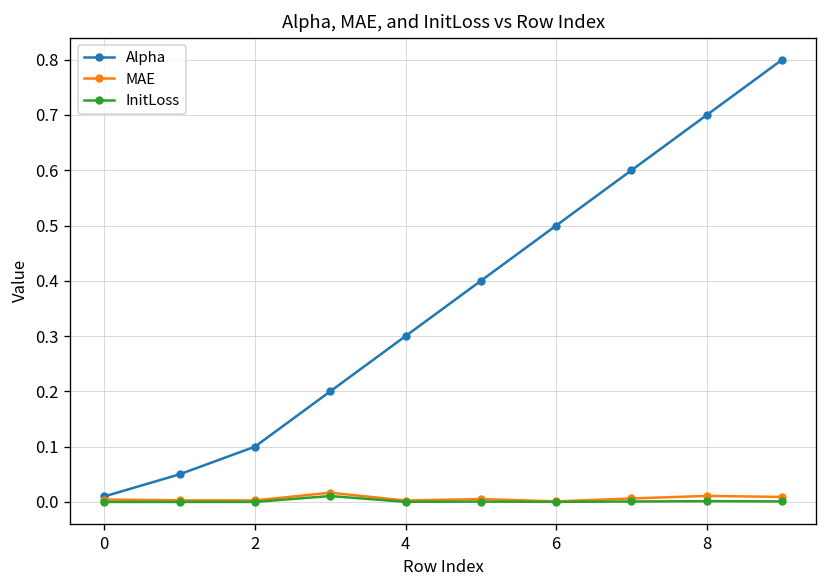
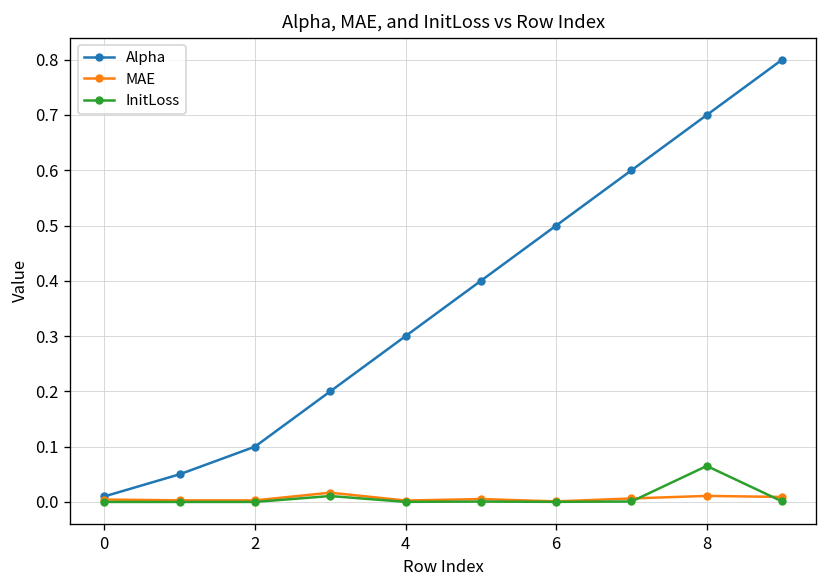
  {
    "Alpha": {
      "0": 0.01,
      "2": 0.10,
      "4": 0.30,
      "6": 0.50,
      "8": 0.70
    },
    "MAE": {
      "8": 0.01
    },
    "InitLoss": {
-     "8": 0.00
+     "8": 0.07
    }
  }
